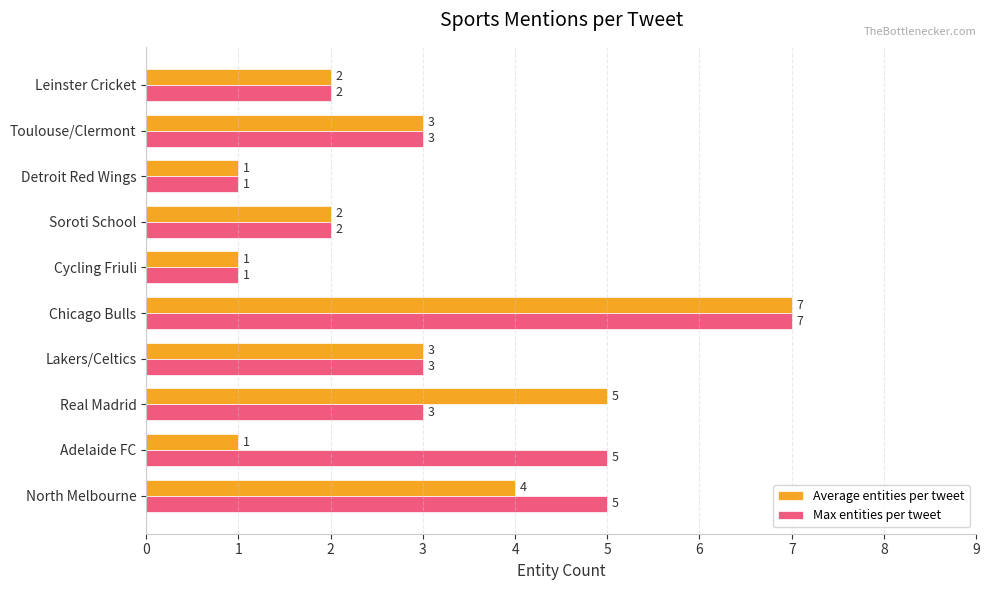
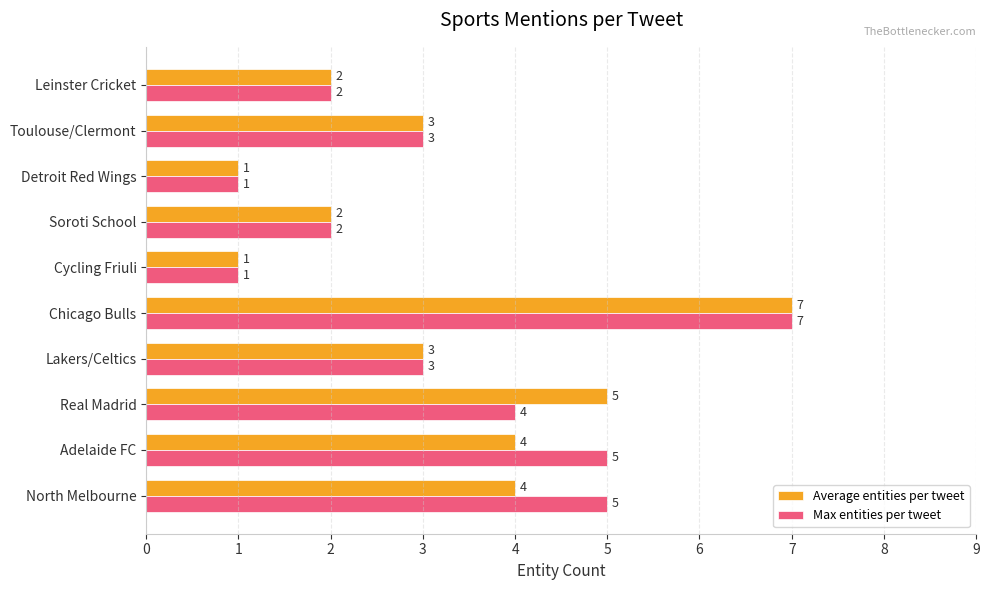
  {
    "Average entities per tweet": {
      "Leinster Cricket": 2,
      "Toulouse/Clermont": 3,
      "Detroit Red Wings": 1,
      "Soroti School": 2,
      "Cycling Friuli": 1,
      "Chicago Bulls": 7,
      "Lakers/Celtics": 3,
      "Real Madrid": 5,
-     "Adelaide FC": 1,
+     "Adelaide FC": 4,
      "North Melbourne": 4
    },
    "Max entities per tweet": {
      "Leinster Cricket": 2,
      "Toulouse/Clermont": 3,
      "Detroit Red Wings": 1,
      "Soroti School": 2,
      "Cycling Friuli": 1,
      "Chicago Bulls": 7,
      "Lakers/Celtics": 3,
-     "Real Madrid": 3,
+     "Real Madrid": 4,
      "Adelaide FC": 5,
      "North Melbourne": 5
    }
  }
